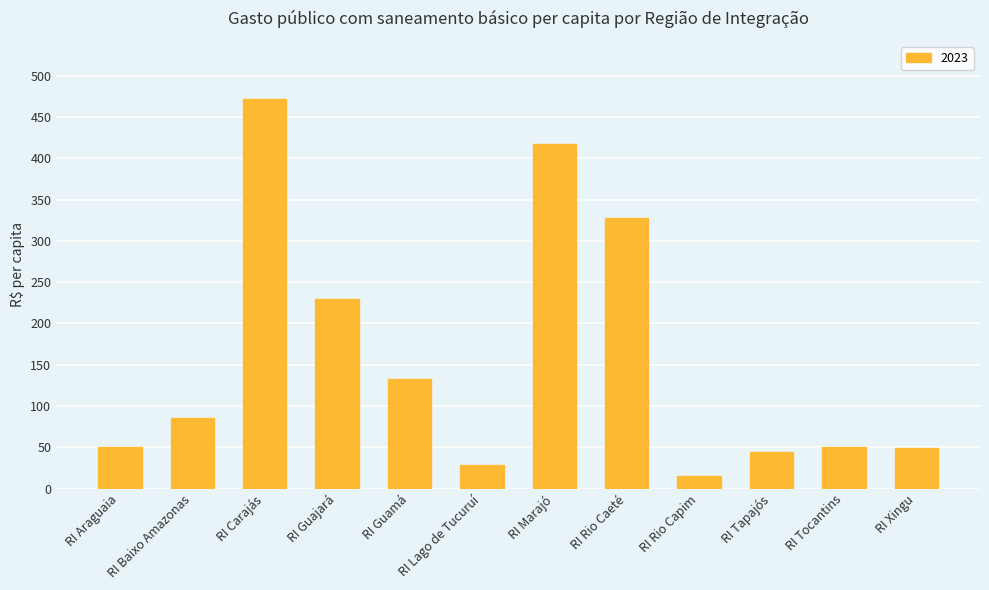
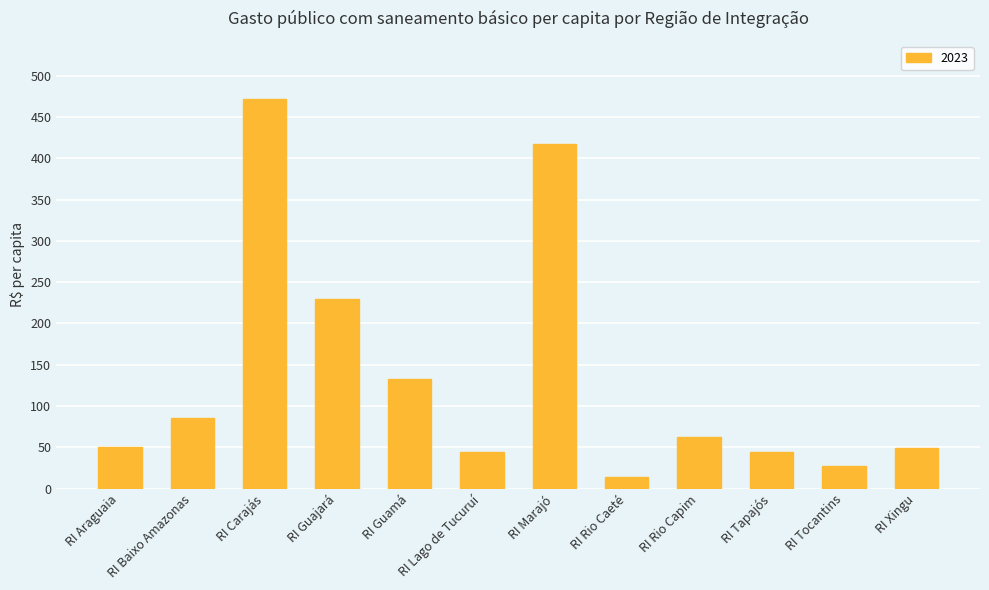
  {
    "RI Araguaia": 50,
    "RI Baixo Amazonas": 80,
    "RI Carajás": 470,
    "RI Guajará": 230,
    "RI Guamá": 130,
-   "RI Lago de Tucuruí": 30,
+   "RI Lago de Tucuruí": 40,
    "RI Marajó": 420,
-   "RI Rio Caeté": 330,
-   "RI Rio Capim": 20,
+   "RI Rio Caeté": 10,
+   "RI Rio Capim": 60,
    "RI Tapajós": 40,
-   "RI Tocantins": 50,
+   "RI Tocantins": 30,
    "RI Xingu": 50
  }
